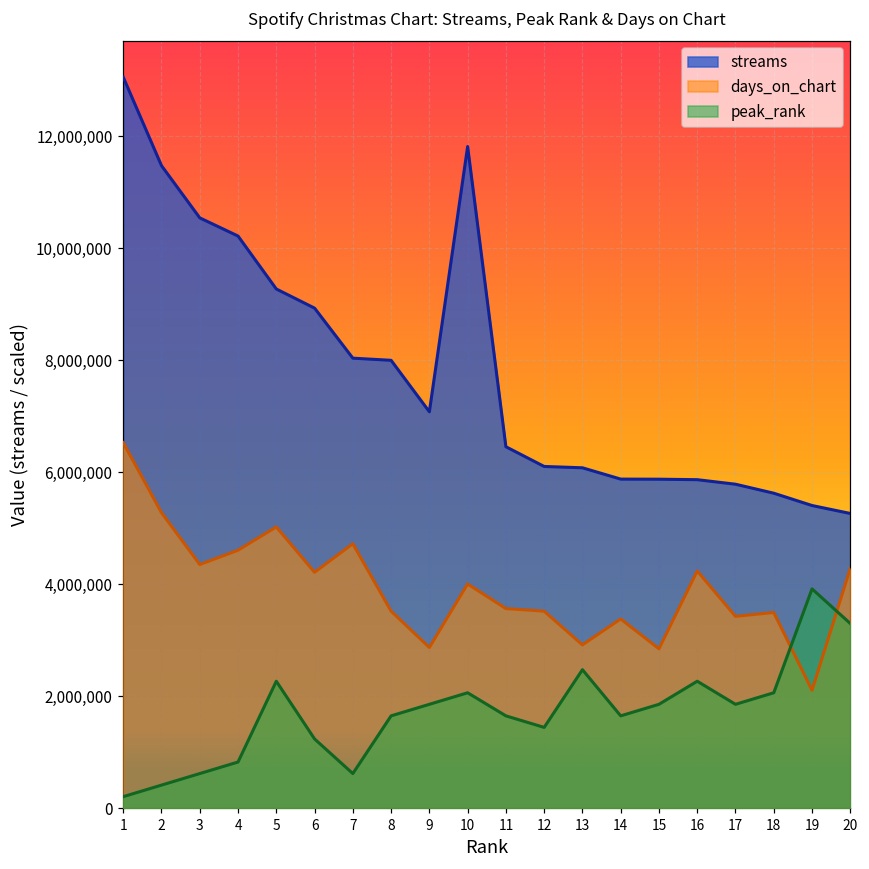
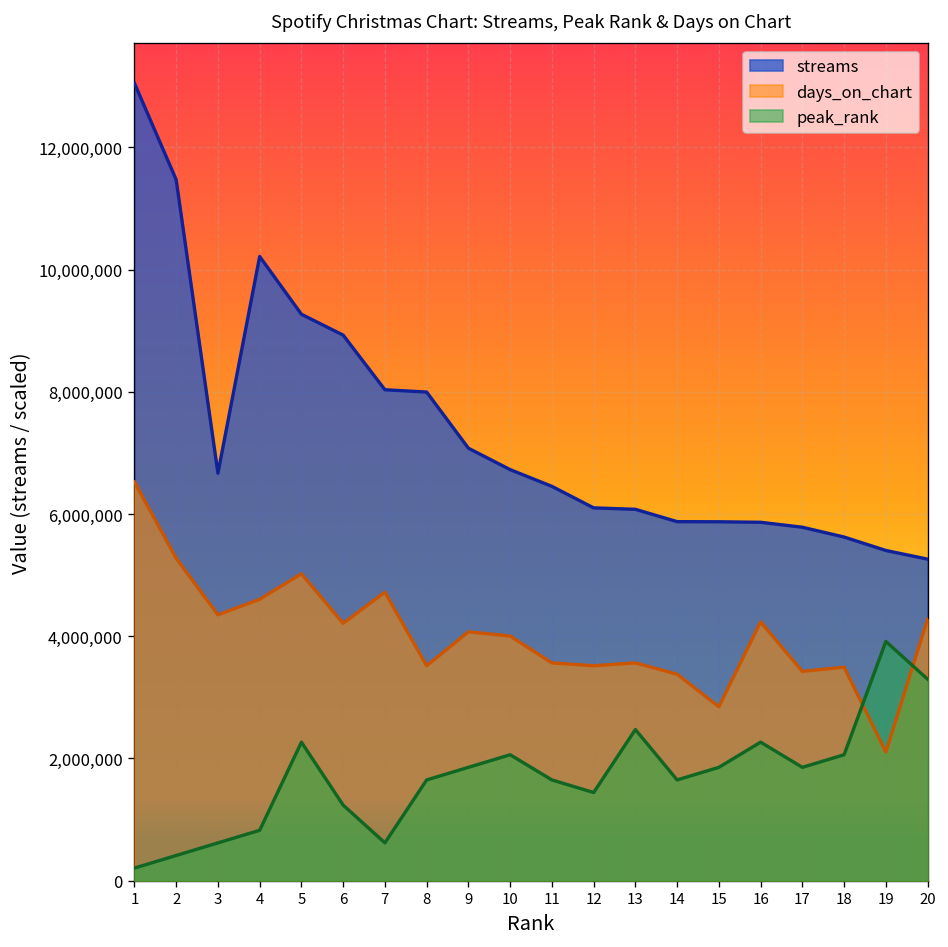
  {
    "streams": {
      "1": "13,100,000",
      "2": "11,500,000",
-     "3": "10,500,000",
+     "3": "6,700,000",
      "4": "10,200,000",
      "5": "9,300,000",
      "6": "8,900,000",
      "7": "8,000,000",
      "8": "8,000,000",
      "9": "7,100,000",
-     "10": "11,800,000",
+     "10": "6,700,000",
      "11": "6,500,000",
      "12": "6,100,000",
      "13": "6,100,000",
      "14": "5,900,000",
      "15": "5,900,000",
      "16": "5,900,000",
      "17": "5,800,000",
      "18": "5,600,000",
      "19": "5,400,000",
      "20": "5,300,000"
    },
    "days_on_chart": {
      "1": "6,500,000",
      "2": "5,300,000",
      "3": "4,400,000",
      "4": "4,600,000",
      "5": "5,000,000",
      "6": "4,200,000",
      "7": "4,700,000",
      "8": "3,500,000",
-     "9": "2,900,000",
+     "9": "4,100,000",
      "10": "4,000,000",
      "11": "3,600,000",
      "12": "3,500,000",
-     "13": "2,900,000",
+     "13": "3,600,000",
      "14": "3,400,000",
      "15": "2,800,000",
      "16": "4,200,000",
      "17": "3,400,000",
      "18": "3,500,000",
      "19": "2,100,000",
      "20": "4,300,000"
    },
    "peak_rank": {
      "1": "200,000",
      "2": "400,000",
      "3": "600,000",
      "4": "800,000",
      "5": "2,300,000",
      "6": "1,200,000",
      "7": "600,000",
      "8": "1,600,000",
      "9": "1,900,000",
      "10": "2,100,000",
      "11": "1,600,000",
      "12": "1,400,000",
      "13": "2,500,000",
      "14": "1,600,000",
      "15": "1,900,000",
      "16": "2,300,000",
      "17": "1,900,000",
      "18": "2,100,000",
      "19": "3,900,000",
      "20": "3,300,000"
    }
  }
